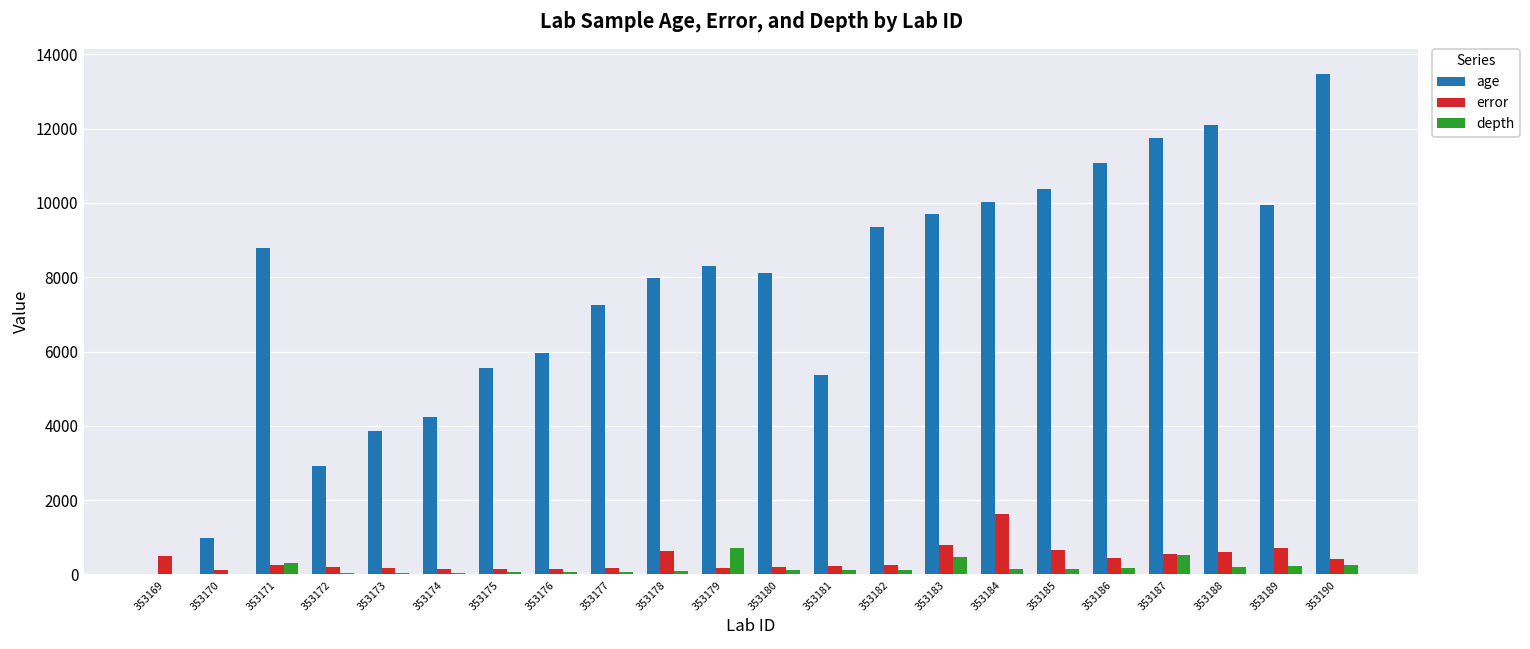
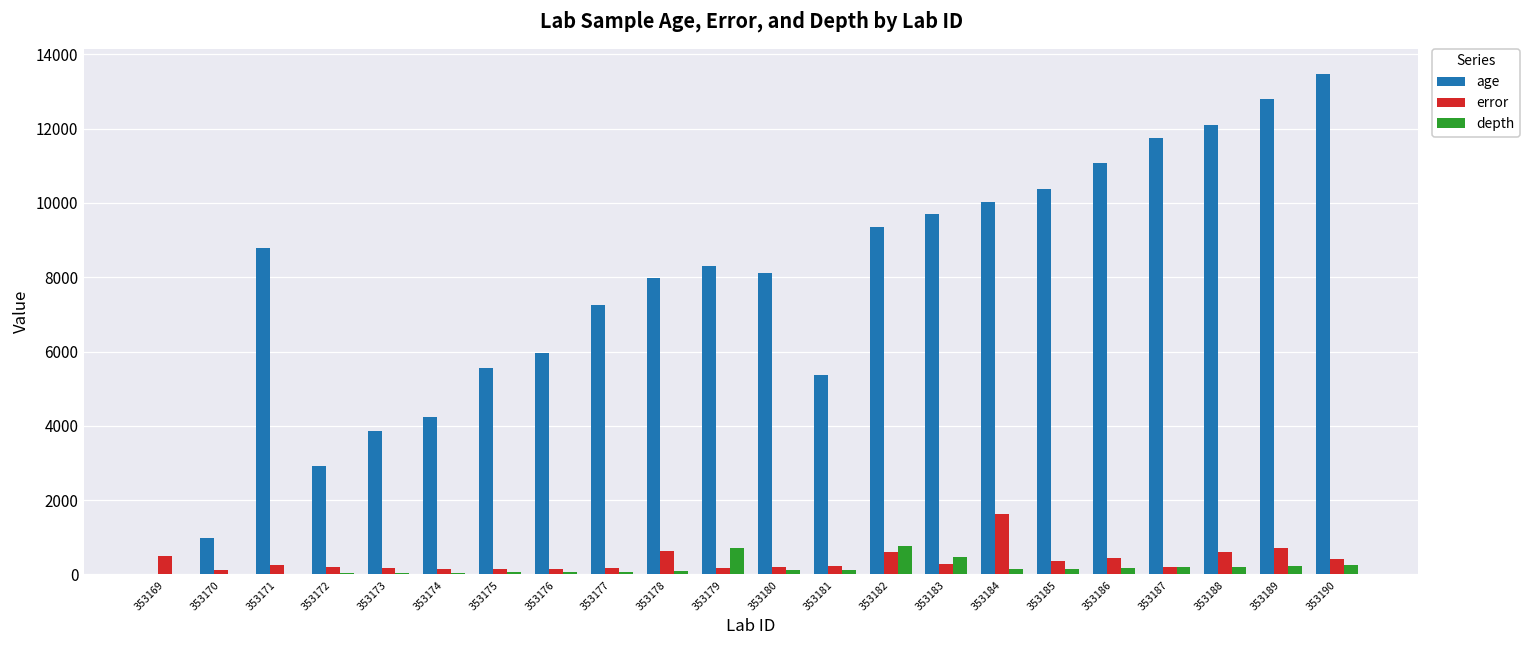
  {
    "age": {
      "353170": 1000,
      "353171": 8800,
      "353172": 2900,
      "353173": 3900,
      "353174": 4200,
      "353175": 5500,
      "353176": 6000,
      "353177": 7200,
      "353178": 8000,
      "353179": 8300,
      "353180": 8100,
      "353181": 5400,
      "353182": 9300,
      "353183": 9700,
      "353184": 10000,
      "353185": 10400,
      "353186": 11100,
      "353187": 11800,
      "353188": 12100,
-     "353189": 10000,
+     "353189": 12800,
      "353190": 13500
    },
    "error": {
      "353169": 500,
      "353170": 100,
      "353171": 300,
      "353172": 200,
      "353173": 200,
      "353174": 200,
      "353175": 100,
      "353176": 100,
      "353177": 200,
      "353178": 600,
      "353179": 200,
      "353180": 200,
      "353181": 200,
-     "353182": 300,
-     "353183": 800,
+     "353182": 600,
+     "353183": 300,
      "353184": 1600,
-     "353185": 700,
+     "353185": 400,
      "353186": 500,
-     "353187": 600,
+     "353187": 200,
      "353188": 600,
      "353189": 700,
      "353190": 400
    },
    "depth": {
      "353169": 0,
-     "353171": 300,
+     "353171": 0,
      "353177": 100,
      "353178": 100,
      "353179": 700,
      "353180": 100,
      "353181": 100,
-     "353182": 100,
+     "353182": 800,
      "353183": 500,
      "353184": 200,
      "353185": 200,
      "353186": 200,
-     "353187": 500,
+     "353187": 200,
      "353188": 200,
      "353189": 200,
      "353190": 300
    }
  }
